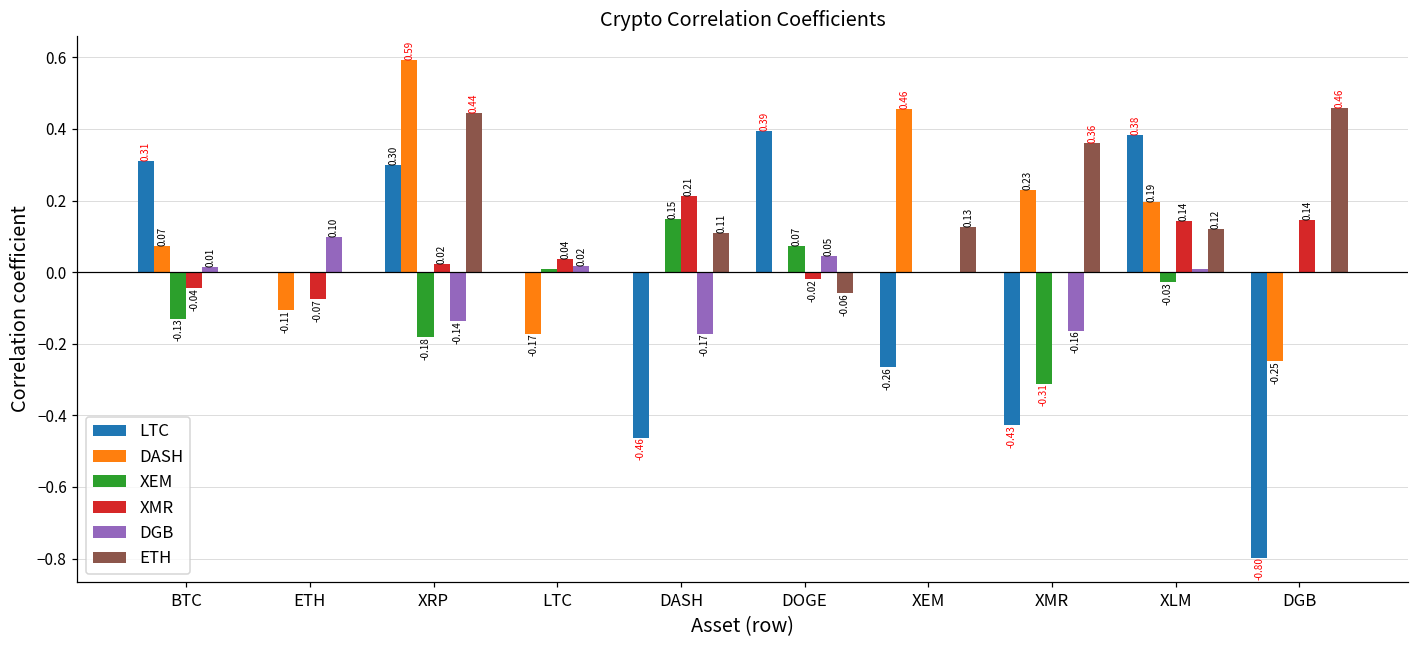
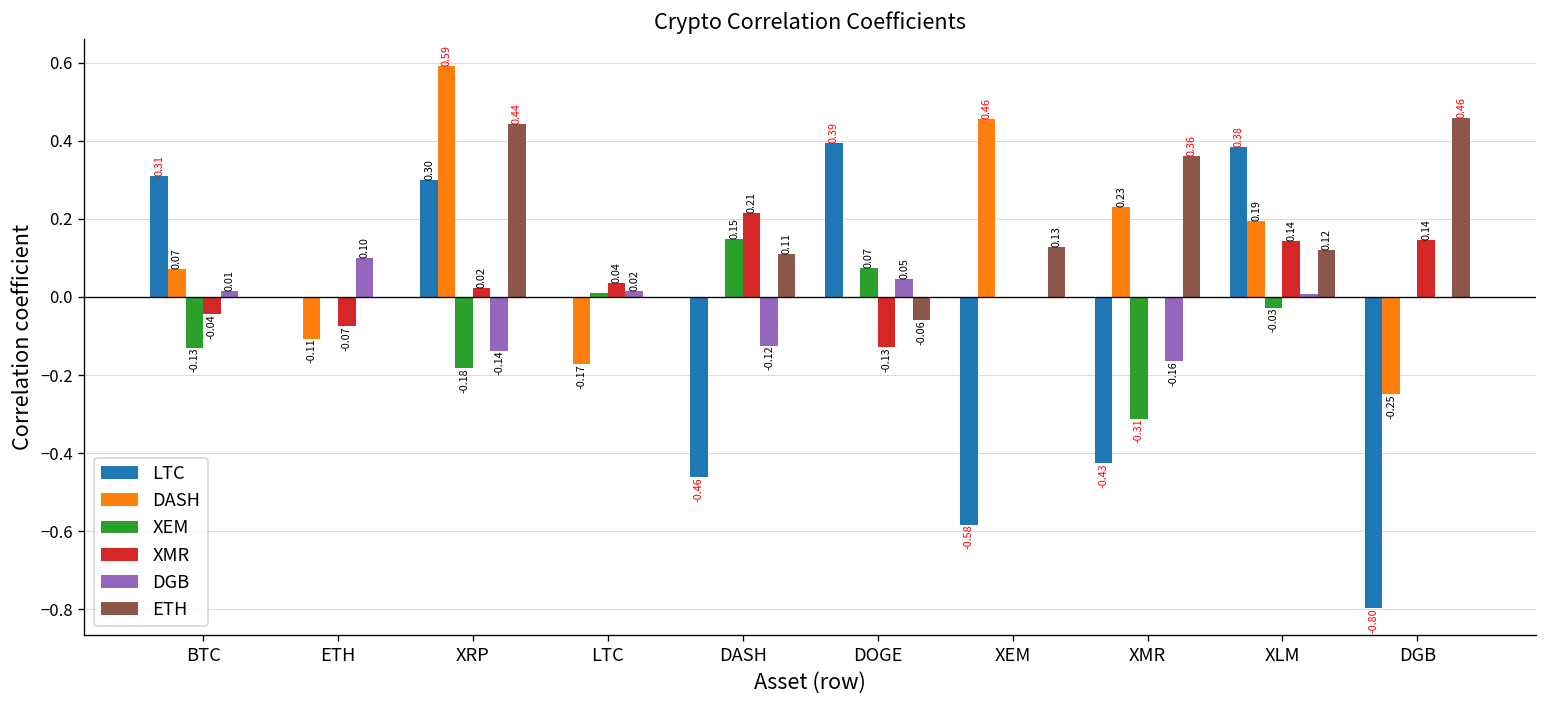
  {
    "LTC": {
      "BTC": 0.31,
      "XRP": 0.30,
      "DASH": -0.46,
      "DOGE": 0.39,
-     "XEM": -0.26,
+     "XEM": -0.58,
      "XMR": -0.43,
      "XLM": 0.38,
      "DGB": -0.80
    },
    "DASH": {
      "BTC": 0.07,
      "ETH": -0.11,
      "XRP": 0.59,
      "LTC": -0.17,
      "XEM": 0.46,
      "XMR": 0.23,
      "XLM": 0.19,
      "DGB": -0.25
    },
    "XEM": {
      "BTC": -0.13,
      "XRP": -0.18,
      "DASH": 0.15,
      "DOGE": 0.07,
      "XMR": -0.31,
      "XLM": -0.03
    },
    "XMR": {
      "BTC": -0.04,
      "ETH": -0.07,
      "XRP": 0.02,
      "LTC": 0.04,
      "DASH": 0.21,
-     "DOGE": -0.02,
+     "DOGE": -0.13,
      "XLM": 0.14,
      "DGB": 0.14
    },
    "DGB": {
      "BTC": 0.01,
      "ETH": 0.10,
      "XRP": -0.14,
      "LTC": 0.02,
-     "DASH": -0.17,
+     "DASH": -0.12,
      "DOGE": 0.05,
      "XMR": -0.16
    },
    "ETH": {
      "XRP": 0.44,
      "DASH": 0.11,
      "DOGE": -0.06,
      "XEM": 0.13,
      "XMR": 0.36,
      "XLM": 0.12,
      "DGB": 0.46
    }
  }
